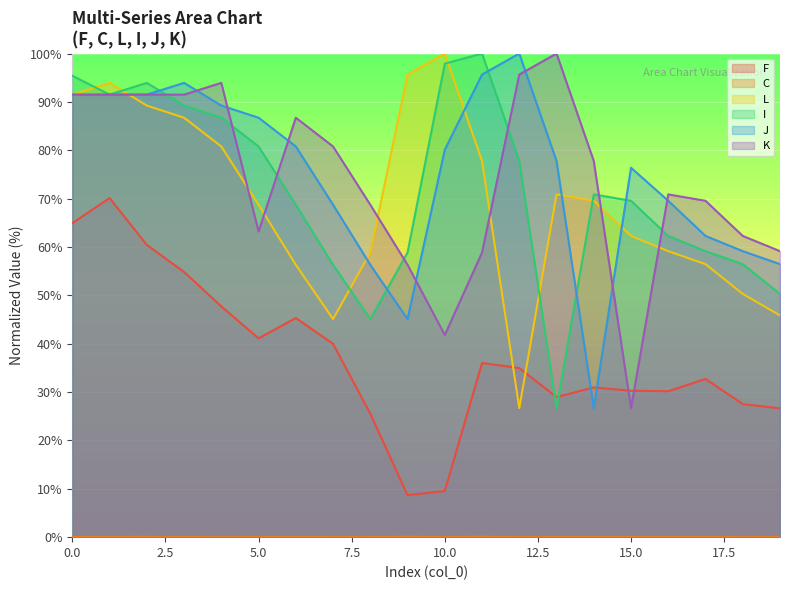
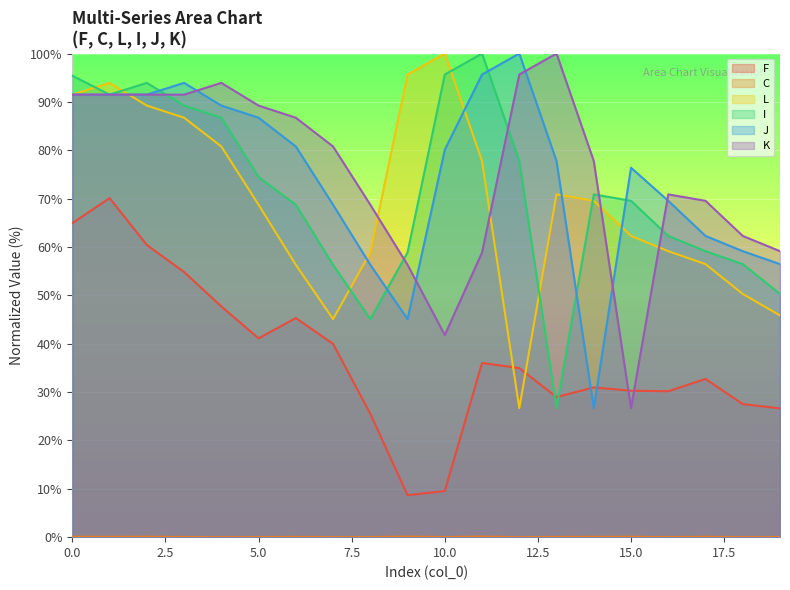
  {
    "I": {
      "0.0": "95%",
-     "5.0": "81%",
-     "10.0": "98%",
+     "5.0": "74%",
+     "10.0": "96%",
      "15.0": "70%"
    },
    "J": {
      "5.0": "87%",
      "10.0": "80%",
      "15.0": "76%"
    },
    "K": {
-     "5.0": "63%",
+     "5.0": "89%",
      "10.0": "42%",
      "15.0": "27%"
    }
  }
